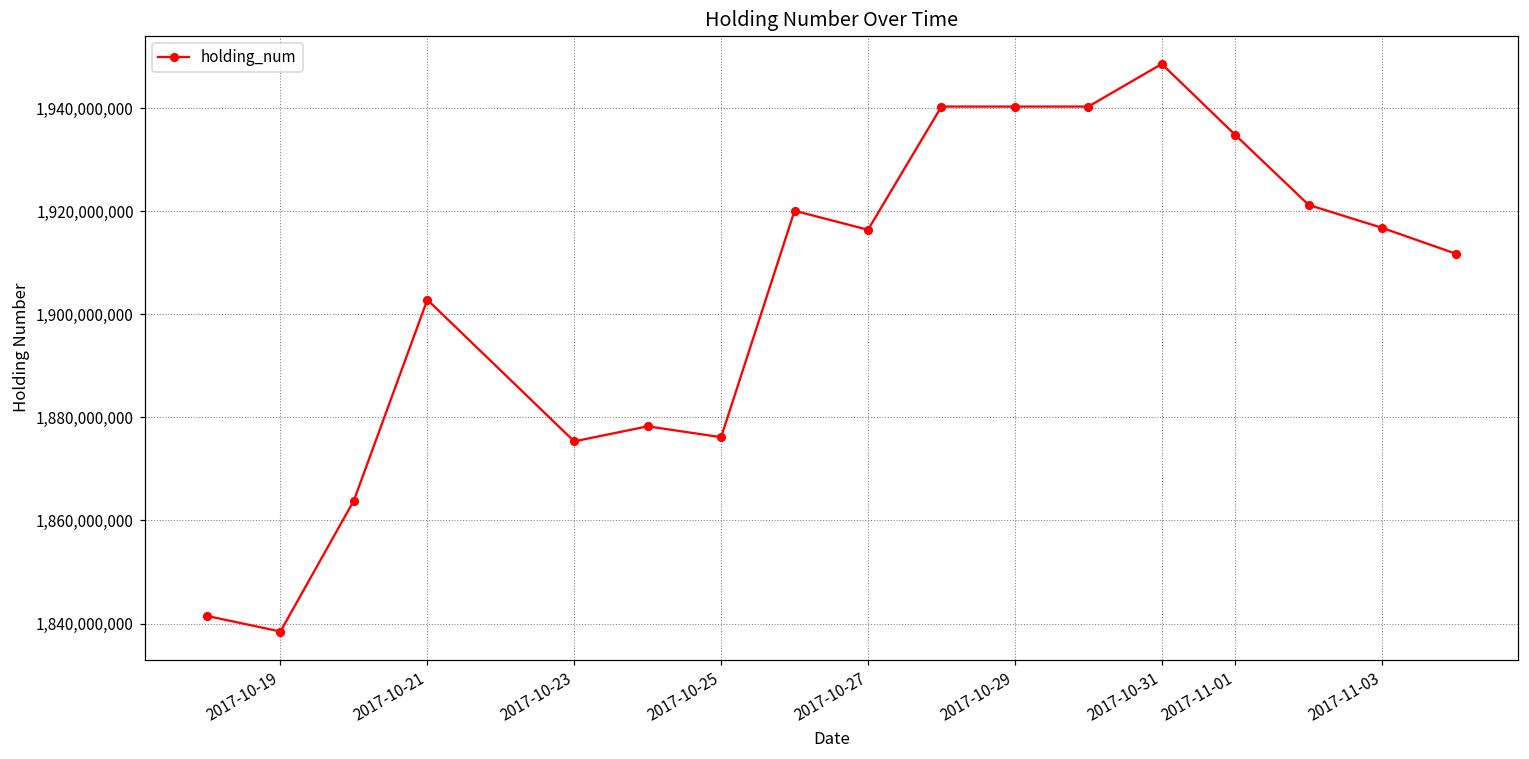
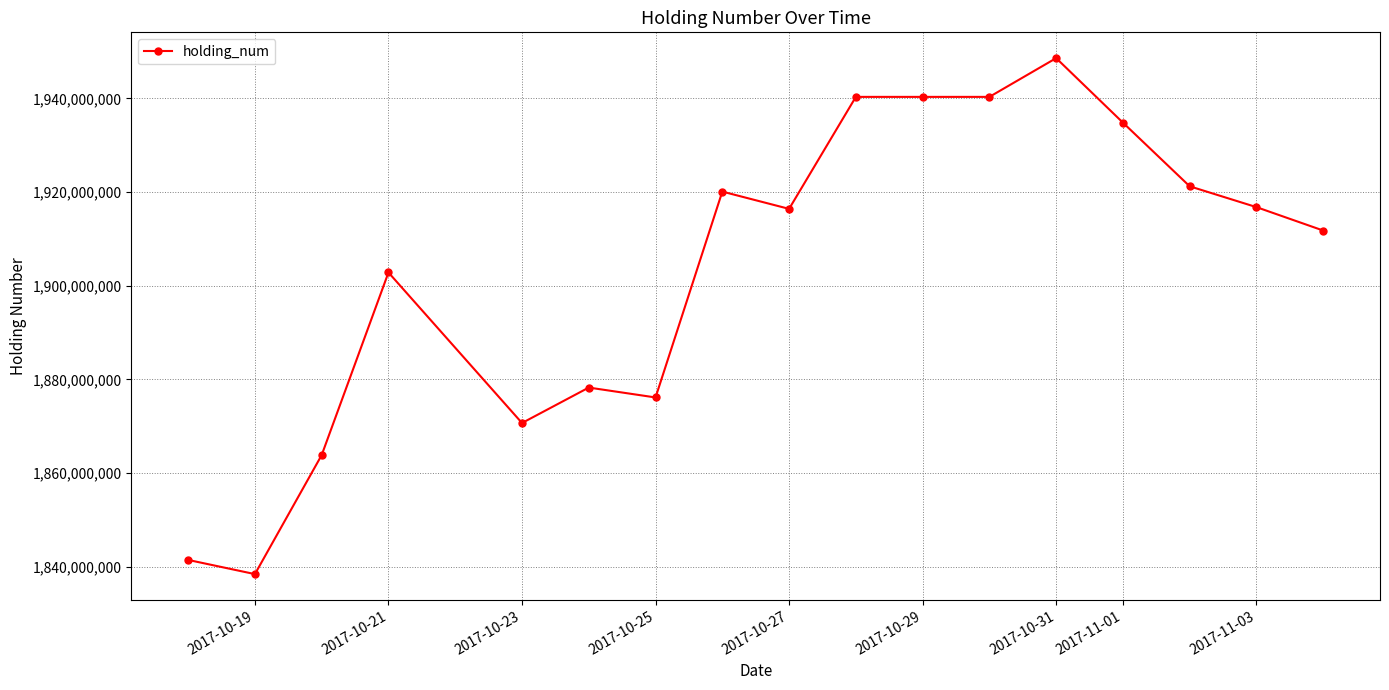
  {
    "2017-10-19": "1,838,000,000",
    "2017-10-21": "1,903,000,000",
-   "2017-10-23": "1,875,000,000",
+   "2017-10-23": "1,871,000,000",
    "2017-10-25": "1,876,000,000",
    "2017-10-27": "1,916,000,000",
    "2017-10-29": "1,940,000,000",
    "2017-10-31": "1,949,000,000",
    "2017-11-01": "1,935,000,000",
    "2017-11-03": "1,917,000,000"
  }
